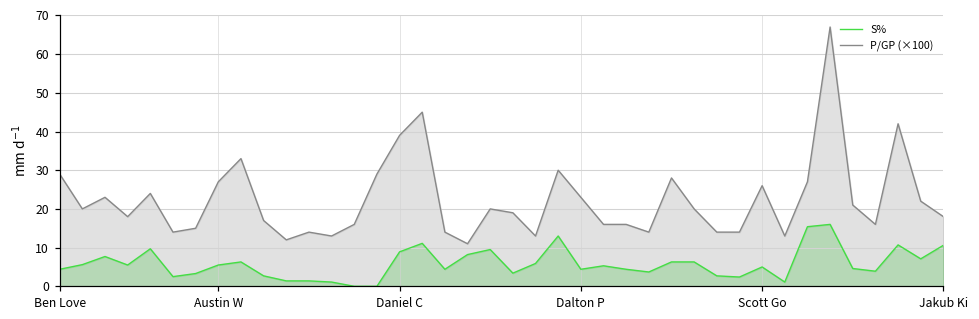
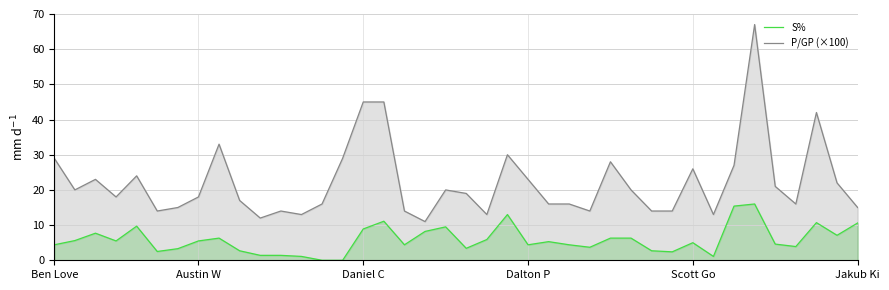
  {
    "S%": {
      "Ben Love": 4,
      "Austin W": 6,
      "Daniel C": 9,
      "Dalton P": 4,
      "Scott Go": 5,
      "Jakub Ki": 11
    },
    "P/GP (×100)": {
      "Ben Love": 29,
-     "Austin W": 27,
-     "Daniel C": 39,
+     "Austin W": 18,
+     "Daniel C": 45,
      "Dalton P": 23,
      "Scott Go": 26,
-     "Jakub Ki": 18
+     "Jakub Ki": 15
    }
  }
